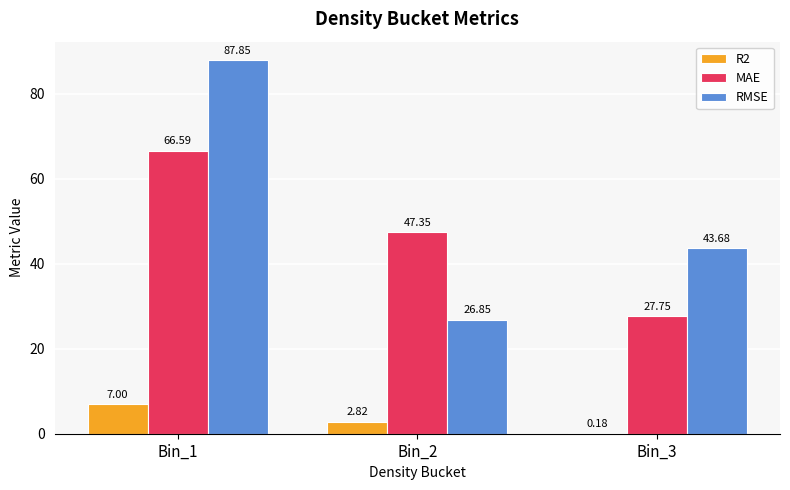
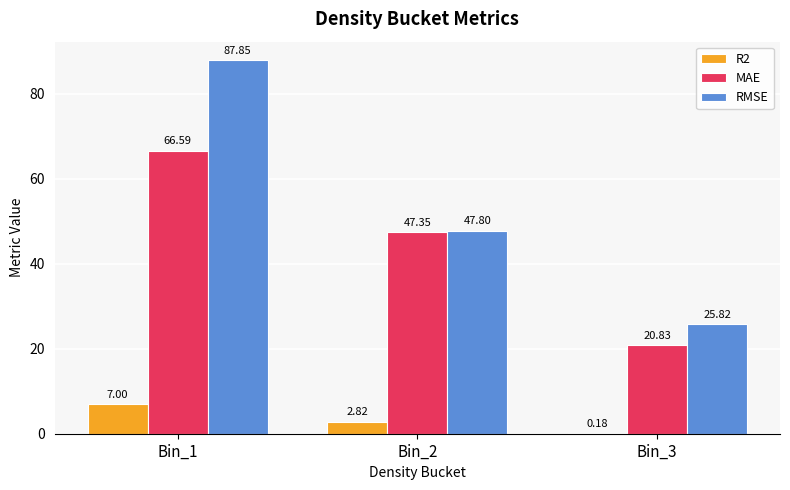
  {
    "R2": {
      "Bin_1": 7.00,
      "Bin_2": 2.82,
      "Bin_3": 0.18
    },
    "MAE": {
      "Bin_1": 66.59,
      "Bin_2": 47.35,
-     "Bin_3": 27.75
+     "Bin_3": 20.83
    },
    "RMSE": {
      "Bin_1": 87.85,
-     "Bin_2": 26.85,
-     "Bin_3": 43.68
+     "Bin_2": 47.80,
+     "Bin_3": 25.82
    }
  }
